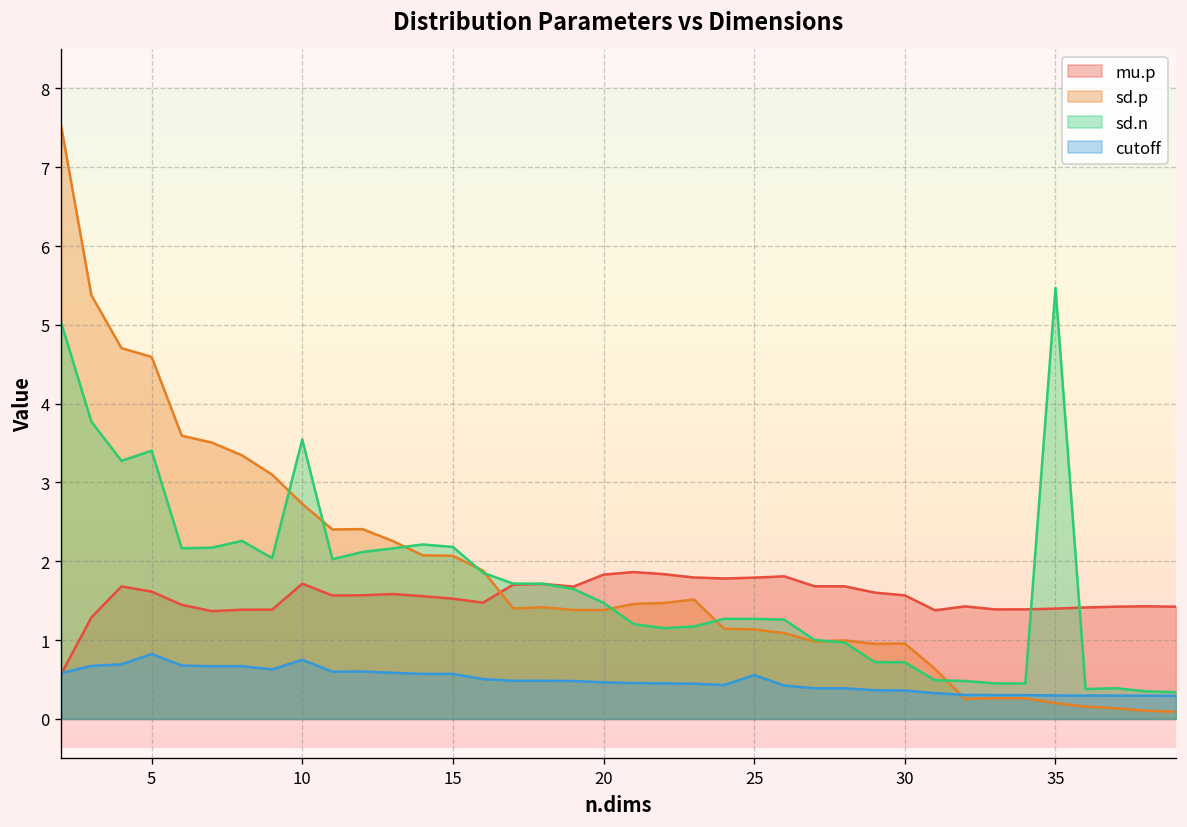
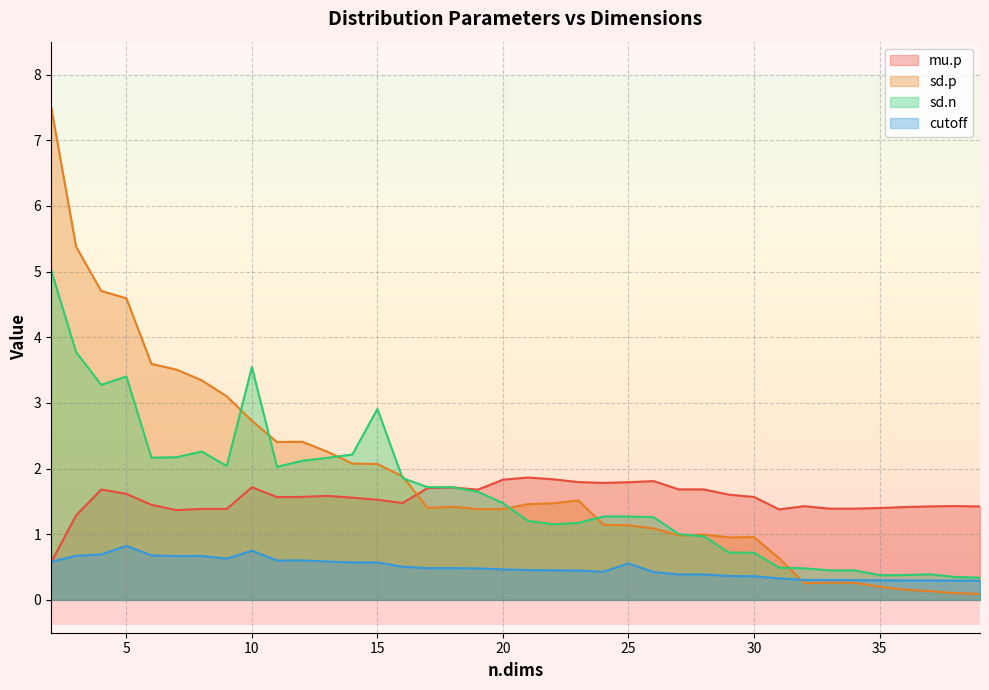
  {
    "sd.n": {
      "5": 3.4,
      "10": 3.5,
-     "15": 2.2,
+     "15": 2.9,
      "20": 1.5,
      "25": 1.3,
      "30": 0.7,
-     "35": 5.5
+     "35": 0.4
    },
    "cutoff": {
      "5": 0.8,
      "10": 0.7,
      "15": 0.6,
      "20": 0.5,
      "25": 0.6,
      "30": 0.4,
      "35": 0.3
    }
  }
